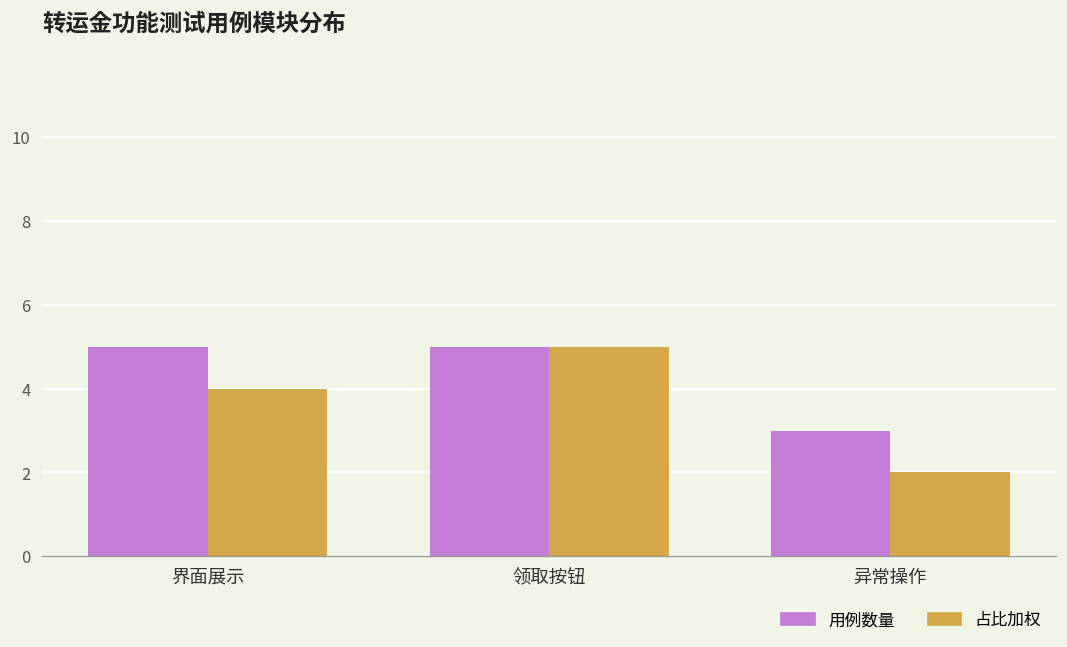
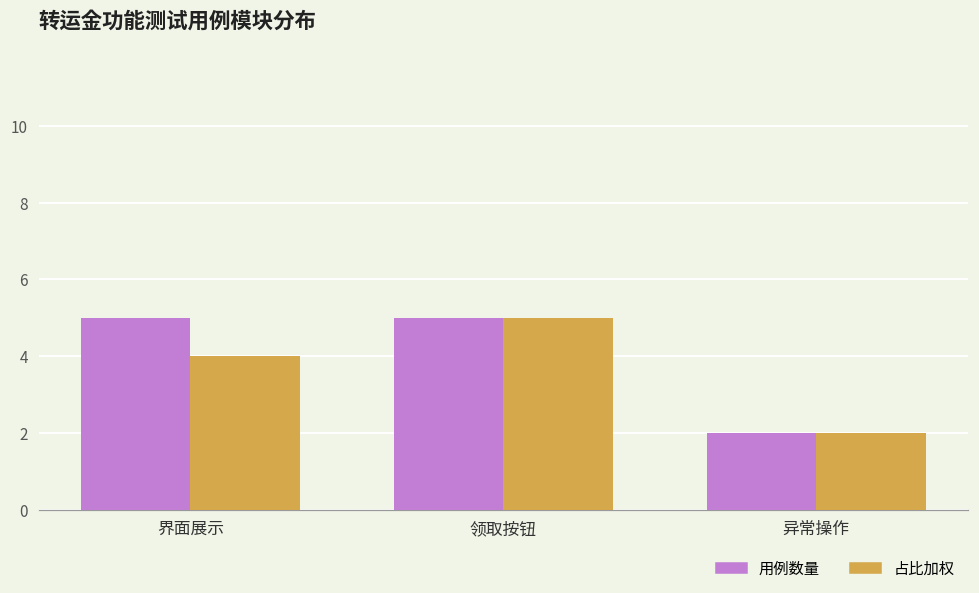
  {
    "用例数量": {
      "界面展示": 5,
      "领取按钮": 5,
-     "异常操作": 3
+     "异常操作": 2
    },
    "占比加权": {
      "界面展示": 4,
      "领取按钮": 5,
      "异常操作": 2
    }
  }
